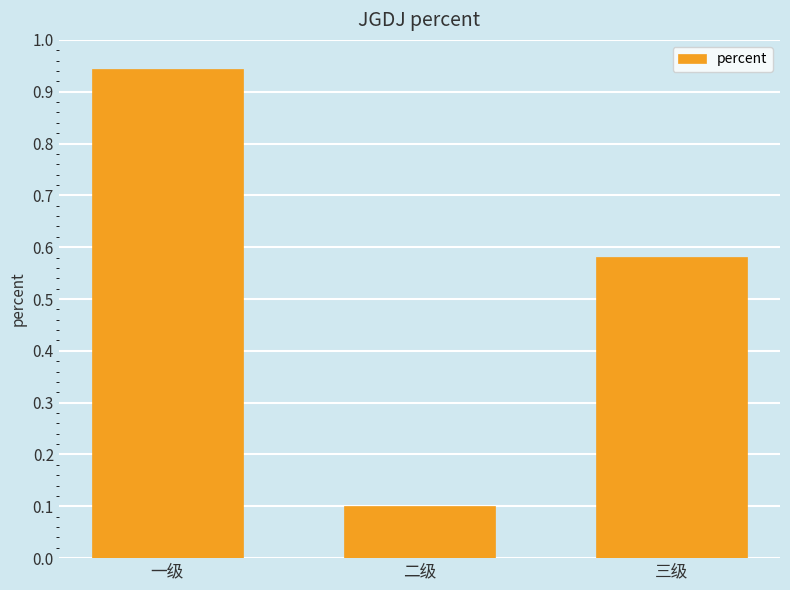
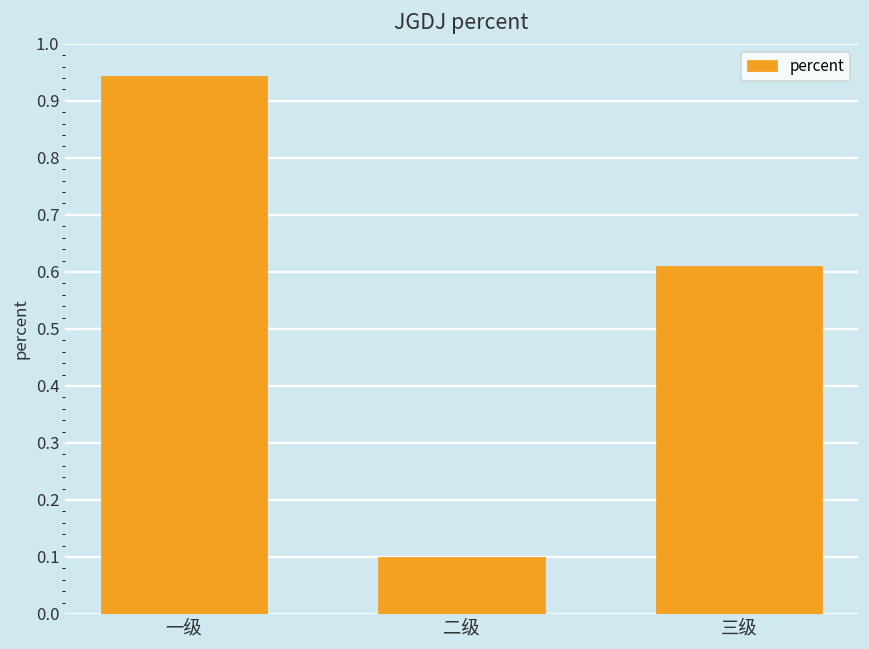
  {
    "一级": 0.94,
    "二级": 0.10,
-   "三级": 0.58
+   "三级": 0.61
  }
